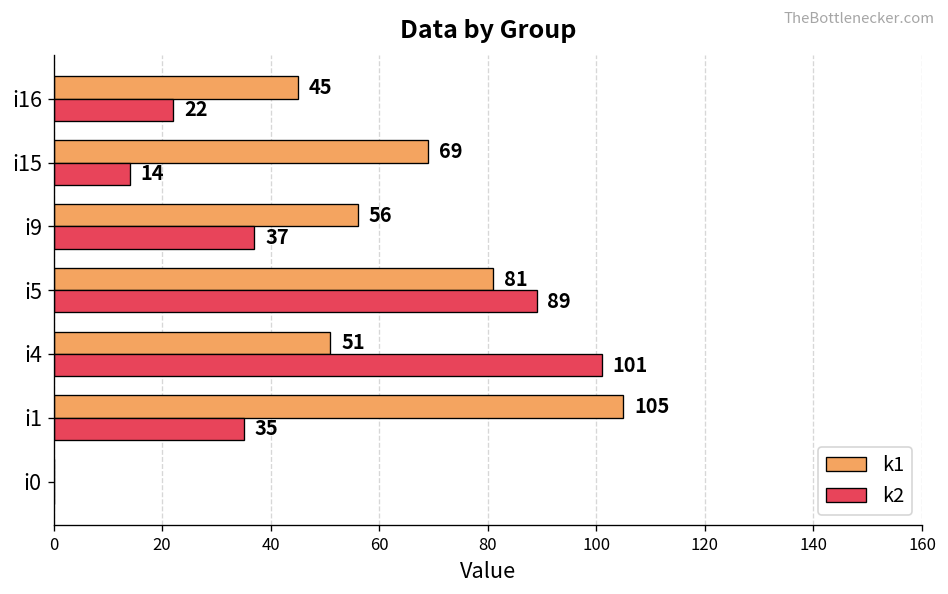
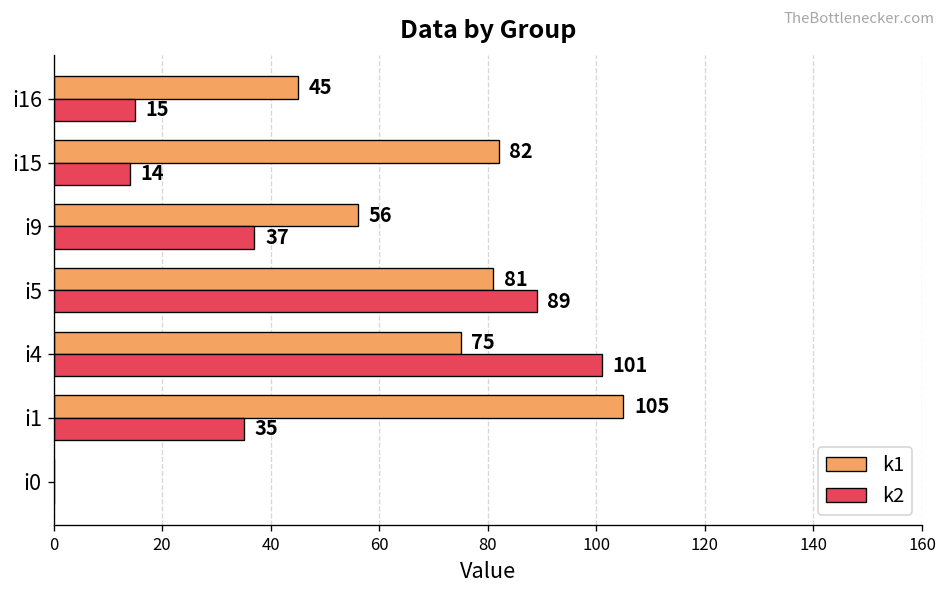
  {
    "k1": {
      "i16": 45,
-     "i15": 69,
+     "i15": 82,
      "i9": 56,
      "i5": 81,
-     "i4": 51,
+     "i4": 75,
      "i1": 105
    },
    "k2": {
-     "i16": 22,
+     "i16": 15,
      "i15": 14,
      "i9": 37,
      "i5": 89,
      "i4": 101,
      "i1": 35
    }
  }
